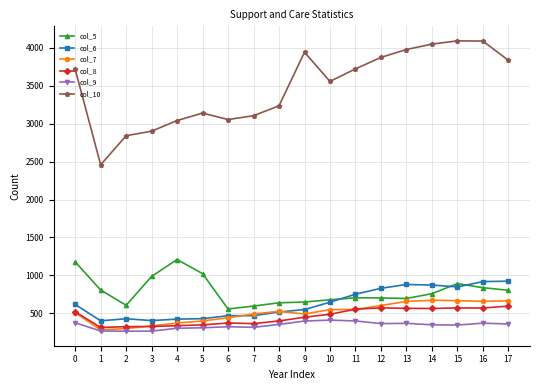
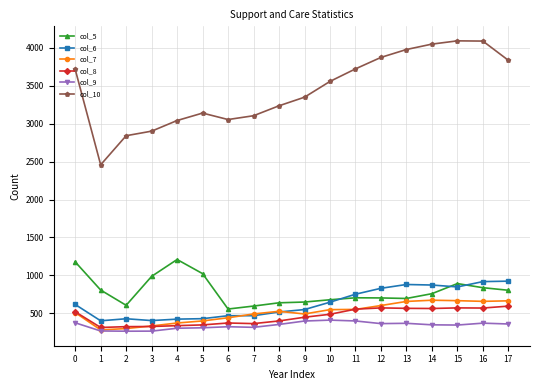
  {
    "col_5": {
      "0": 1200,
      "1": 800,
      "2": 600,
      "3": 1000,
      "4": 1200,
      "5": 1000,
      "6": 600,
      "7": 600,
      "8": 600,
      "9": 700,
      "11": 700,
      "12": 700,
      "13": 700,
      "14": 800,
      "15": 900,
      "16": 800,
      "17": 800
    },
    "col_6": {
      "0": 600,
      "1": 400,
      "2": 400,
      "3": 400,
      "4": 400,
      "9": 600,
      "11": 800,
      "12": 800,
      "13": 900,
      "14": 900,
      "15": 800,
      "16": 900,
      "17": 900
    },
    "col_7": {
      "4": 400,
      "9": 500,
      "10": 600,
      "13": 700,
      "14": 700,
      "15": 700,
      "16": 700,
      "17": 700
    },
    "col_8": {
      "5": 300,
      "6": 400,
      "7": 400,
      "8": 400,
      "9": 500,
      "10": 500,
      "13": 600,
      "14": 600,
      "15": 600,
      "16": 600,
      "17": 600
    },
    "col_9": {
      "0": 400,
      "2": 300,
      "3": 300,
      "5": 300,
      "6": 300,
      "7": 300,
      "8": 400,
      "9": 400,
      "10": 400,
      "11": 400,
      "12": 400,
      "13": 400,
      "14": 400,
      "15": 300,
      "16": 400,
      "17": 400
    },
    "col_10": {
      "0": 3700,
      "1": 2500,
      "2": 2800,
      "3": 2900,
      "4": 3000,
      "5": 3100,
      "6": 3100,
      "7": 3100,
      "8": 3200,
-     "9": 3900,
+     "9": 3300,
      "10": 3600,
      "11": 3700,
      "12": 3900,
      "13": 4000,
      "14": 4000,
      "15": 4100,
      "16": 4100,
      "17": 3800
    }
  }
